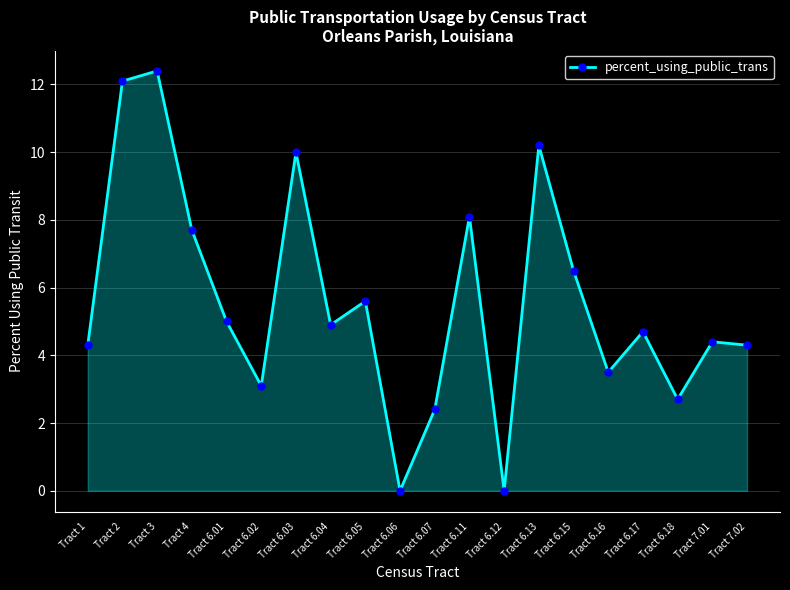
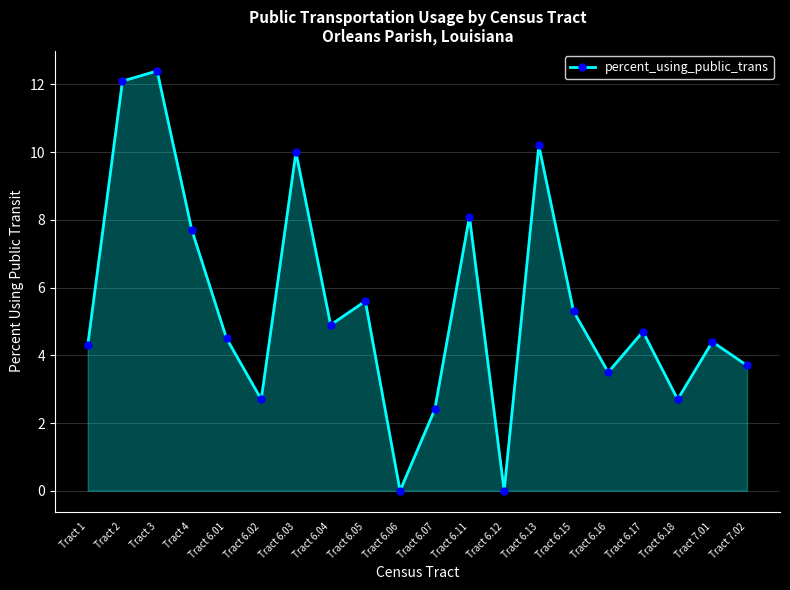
  {
    "Tract 1": 4.3,
    "Tract 2": 12.1,
    "Tract 3": 12.4,
    "Tract 4": 7.7,
-   "Tract 6.01": 5.0,
-   "Tract 6.02": 3.1,
+   "Tract 6.01": 4.5,
+   "Tract 6.02": 2.7,
    "Tract 6.03": 10.0,
    "Tract 6.04": 4.9,
    "Tract 6.05": 5.6,
    "Tract 6.06": 0.0,
    "Tract 6.07": 2.4,
    "Tract 6.11": 8.1,
    "Tract 6.12": 0.0,
    "Tract 6.13": 10.2,
-   "Tract 6.15": 6.5,
+   "Tract 6.15": 5.3,
    "Tract 6.16": 3.5,
    "Tract 6.17": 4.7,
    "Tract 6.18": 2.7,
    "Tract 7.01": 4.4,
-   "Tract 7.02": 4.3
+   "Tract 7.02": 3.7
  }
